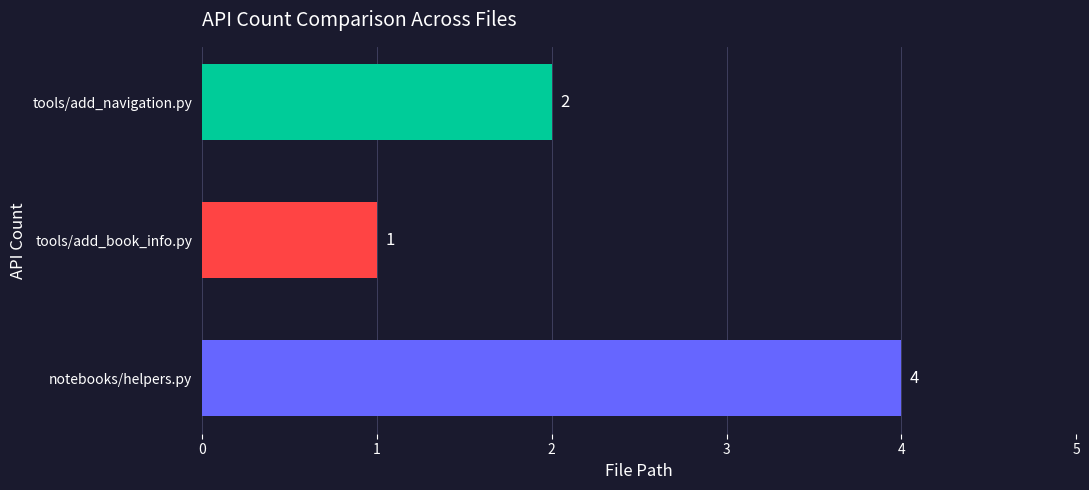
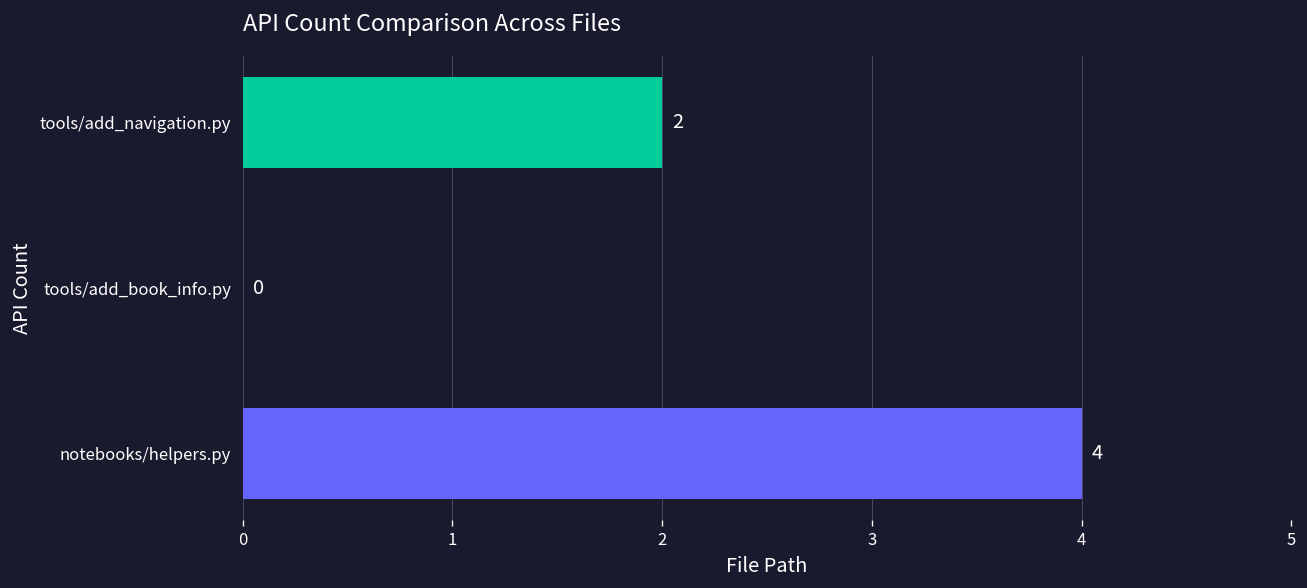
  {
    "tools/add_navigation.py": 2,
-   "tools/add_book_info.py": 1,
+   "tools/add_book_info.py": 0,
    "notebooks/helpers.py": 4
  }
